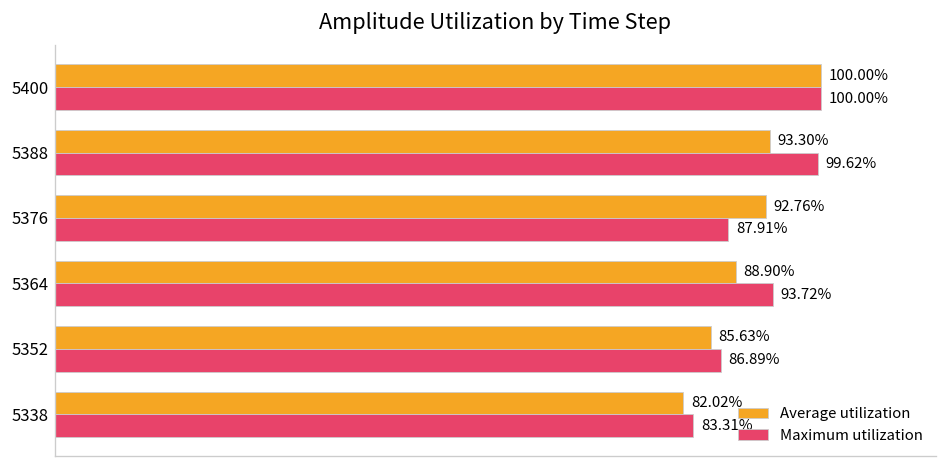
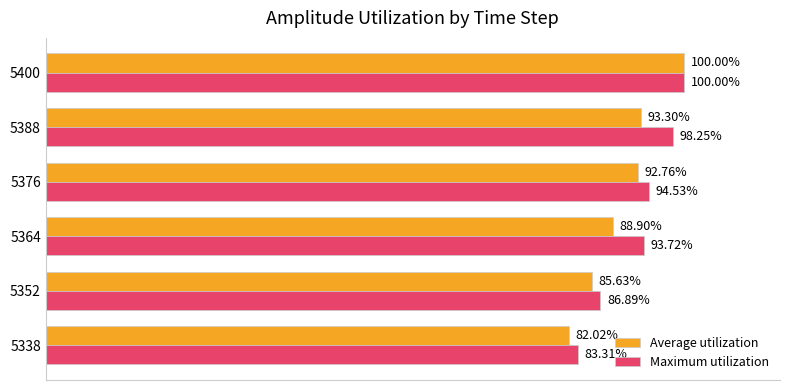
  {
    "Average utilization": {
      "5400": "100.00%",
      "5388": "93.30%",
      "5376": "92.76%",
      "5364": "88.90%",
      "5352": "85.63%",
      "5338": "82.02%"
    },
    "Maximum utilization": {
      "5400": "100.00%",
-     "5388": "99.62%",
-     "5376": "87.91%",
+     "5388": "98.25%",
+     "5376": "94.53%",
      "5364": "93.72%",
      "5352": "86.89%",
      "5338": "83.31%"
    }
  }
